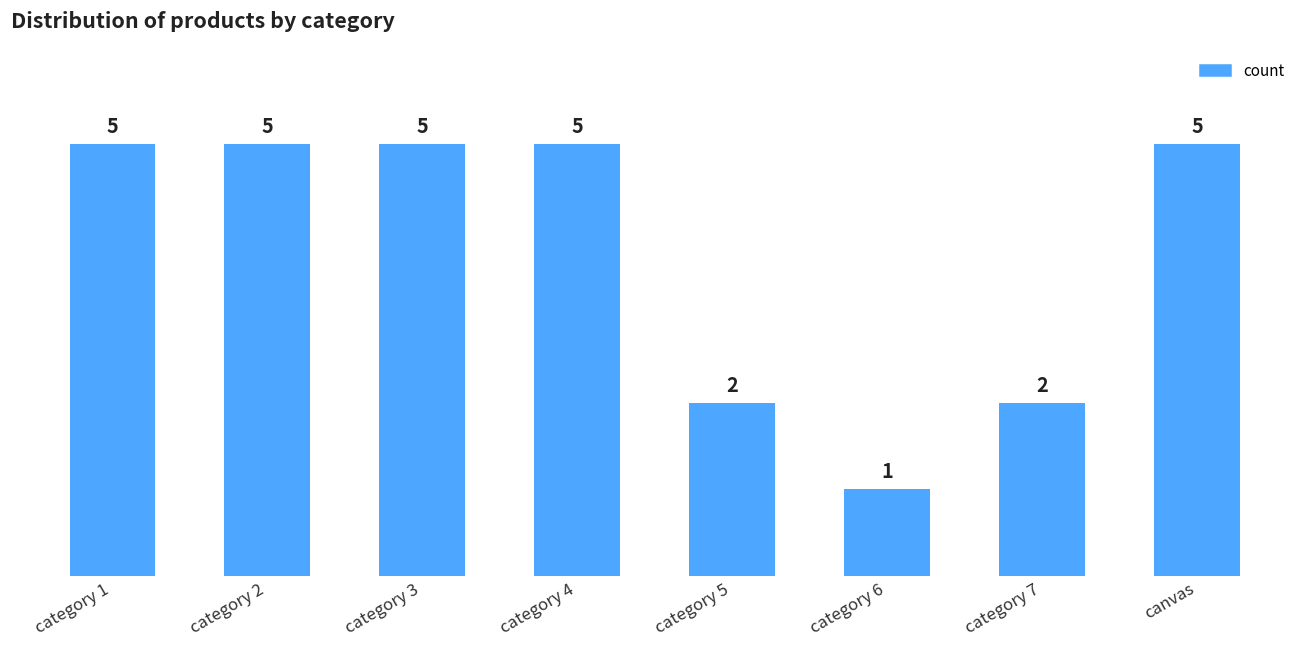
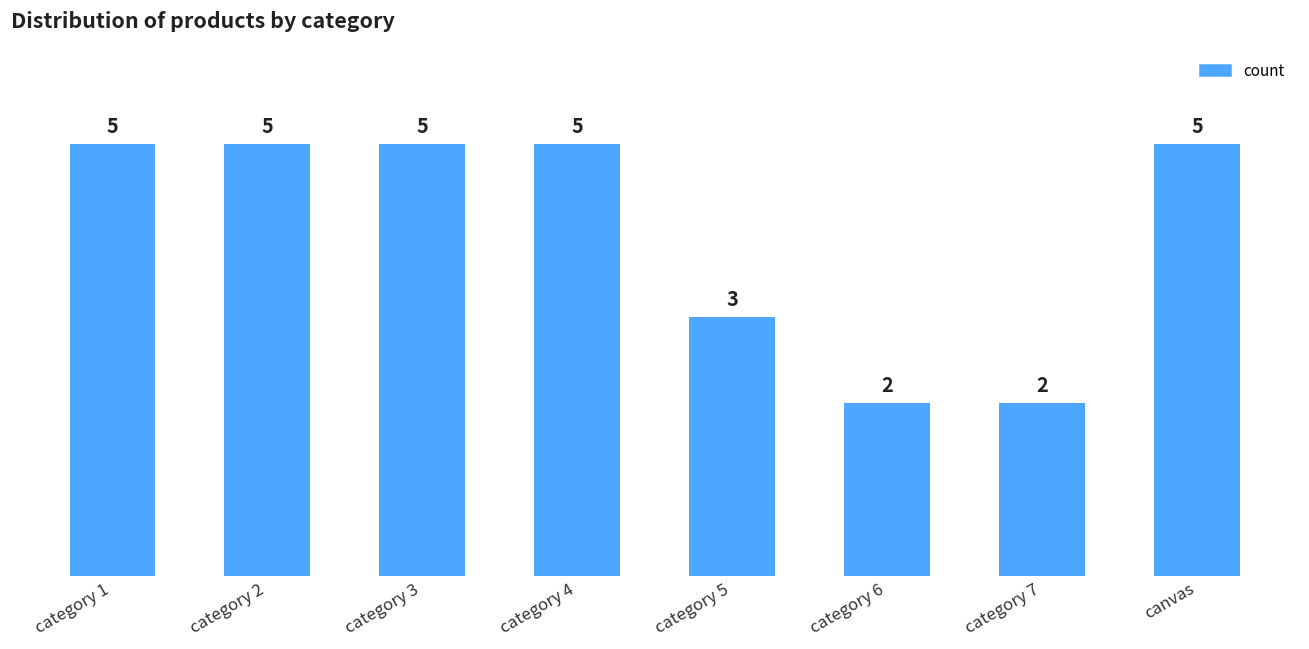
  {
    "category 1": 5,
    "category 2": 5,
    "category 3": 5,
    "category 4": 5,
-   "category 5": 2,
-   "category 6": 1,
+   "category 5": 3,
+   "category 6": 2,
    "category 7": 2,
    "canvas": 5
  }
